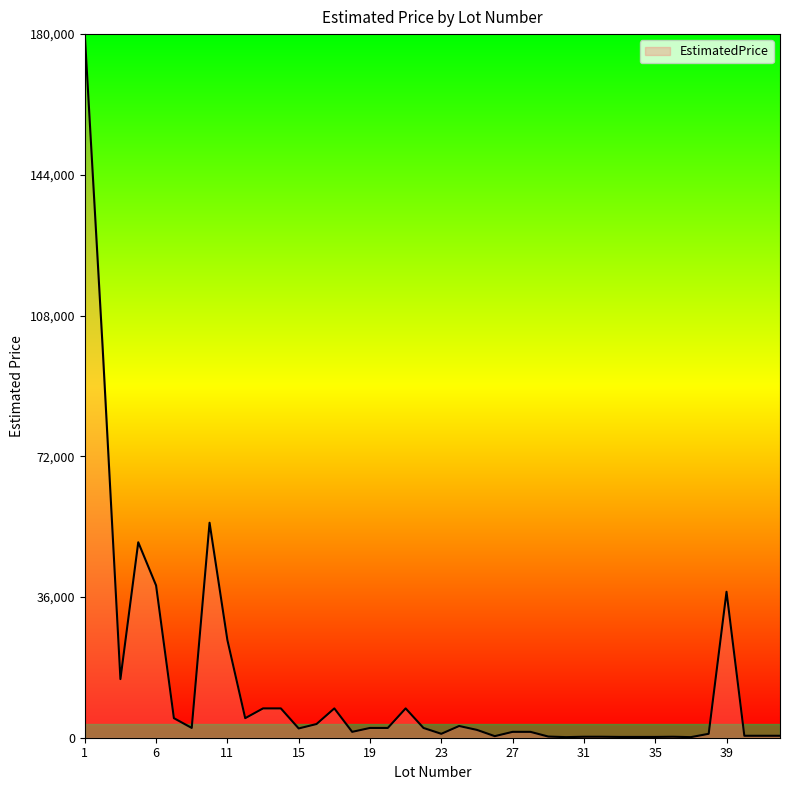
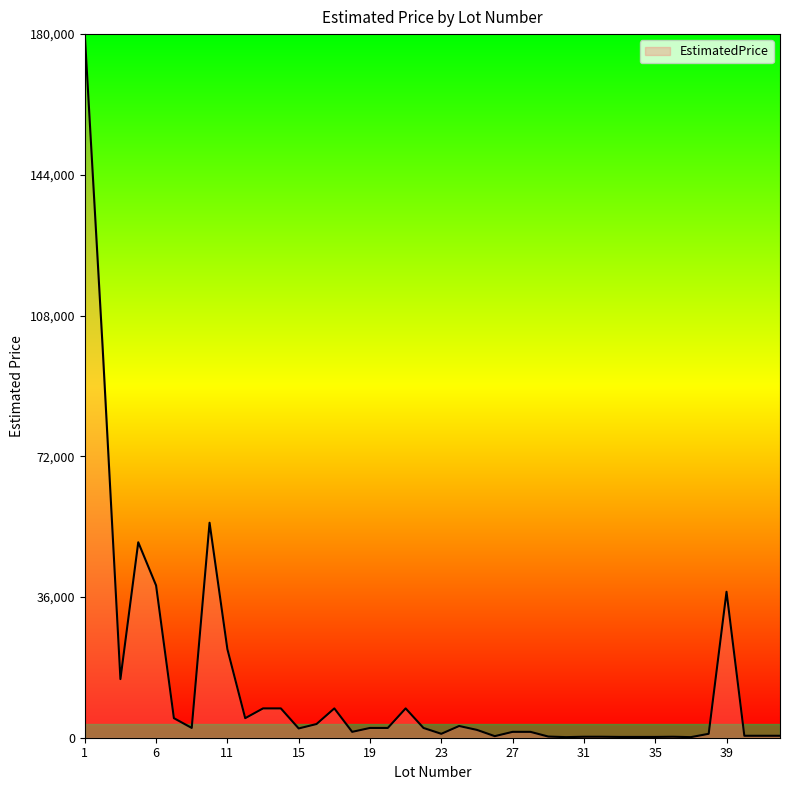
  {
    "1": "180,000",
    "6": "39,000",
-   "11": "25,000",
+   "11": "23,000",
    "39": "37,000"
  }
